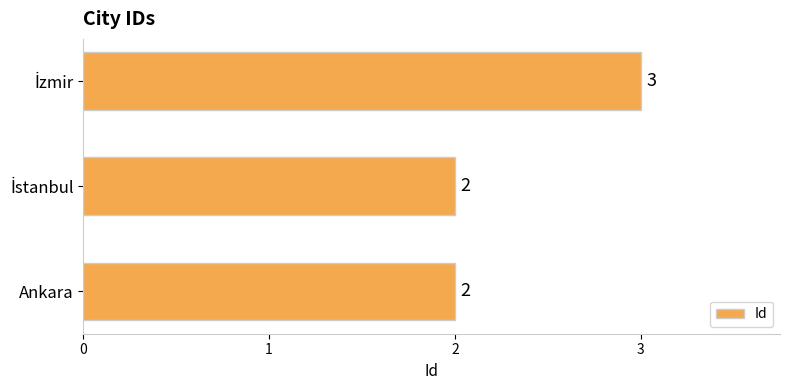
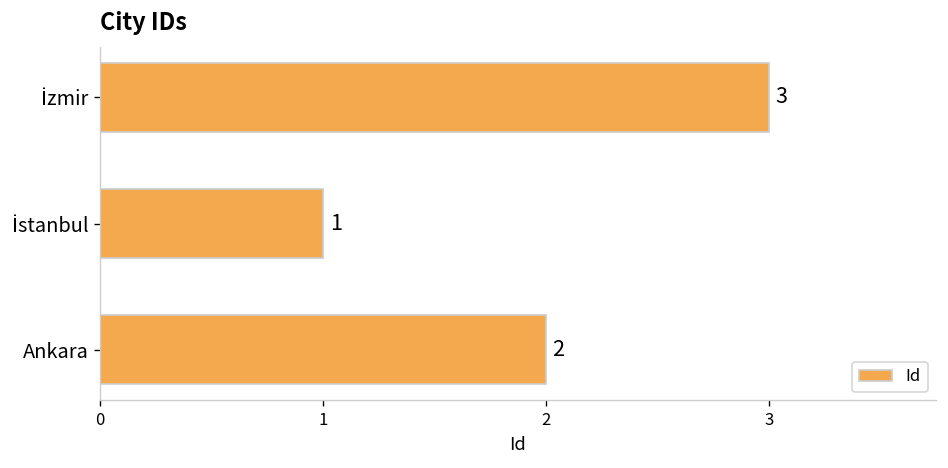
  {
    "İzmir": 3,
-   "İstanbul": 2,
+   "İstanbul": 1,
    "Ankara": 2
  }
